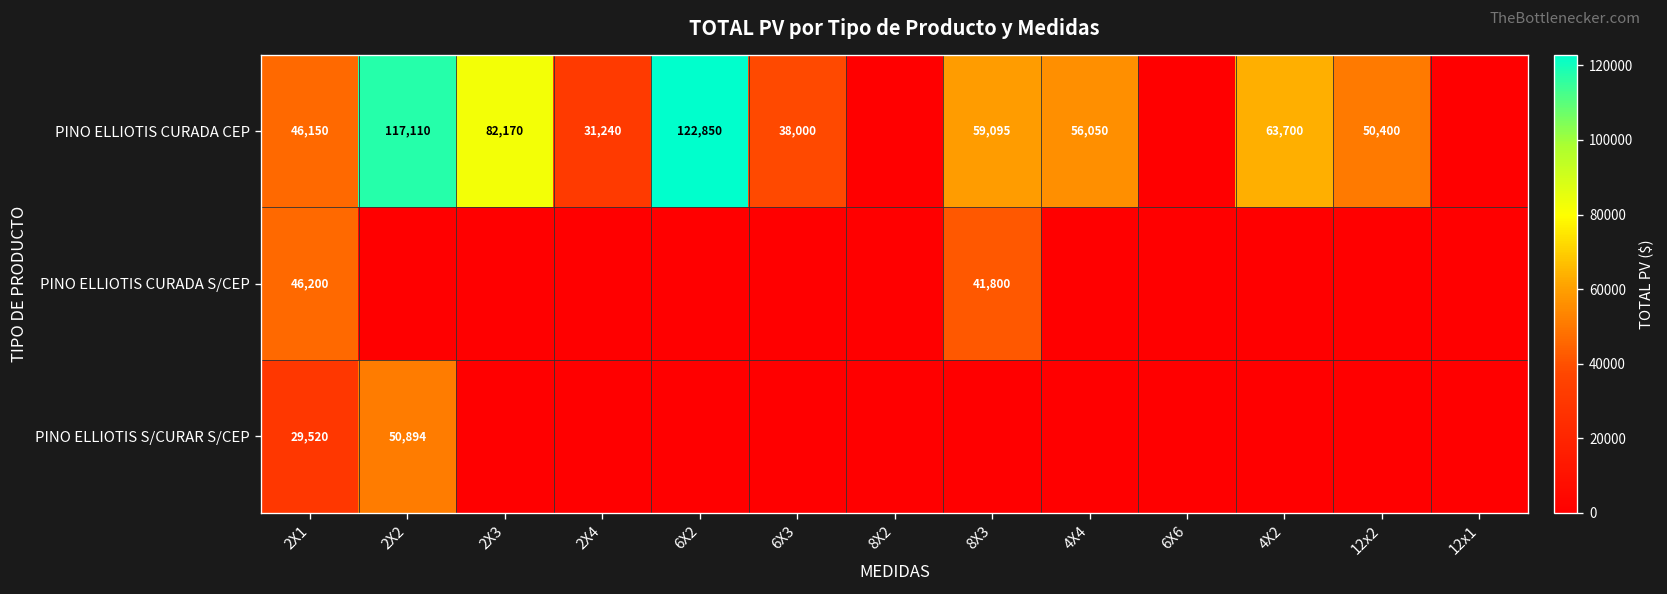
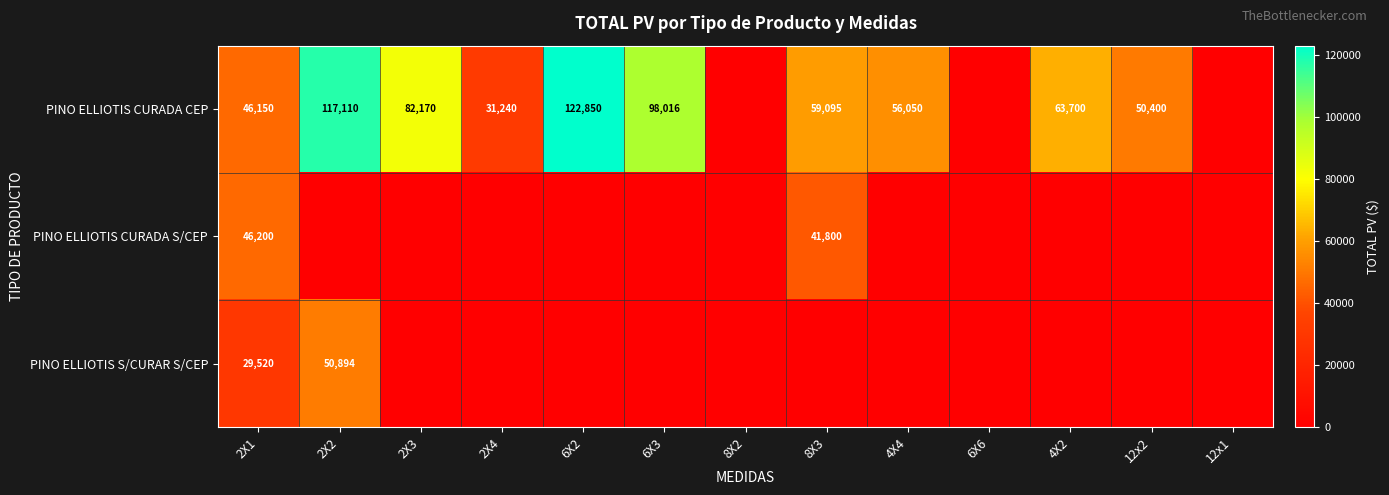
  {
    "PINO ELLIOTIS CURADA CEP": {
      "2X1": "46,150",
      "2X2": "117,110",
      "2X3": "82,170",
      "2X4": "31,240",
      "6X2": "122,850",
-     "6X3": "38,000",
+     "6X3": "98,016",
      "8X3": "59,095",
      "4X4": "56,050",
      "4X2": "63,700",
      "12x2": "50,400"
    },
    "PINO ELLIOTIS CURADA S/CEP": {
      "2X1": "46,200",
      "8X3": "41,800"
    },
    "PINO ELLIOTIS S/CURAR S/CEP": {
      "2X1": "29,520",
      "2X2": "50,894"
    }
  }
